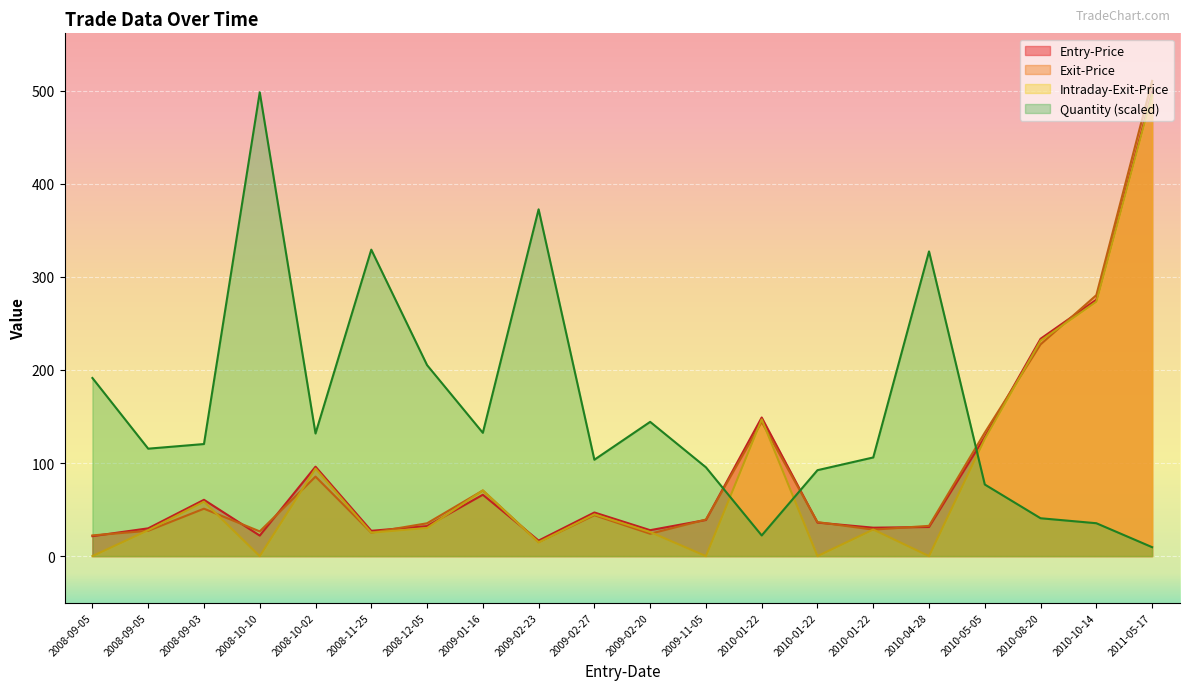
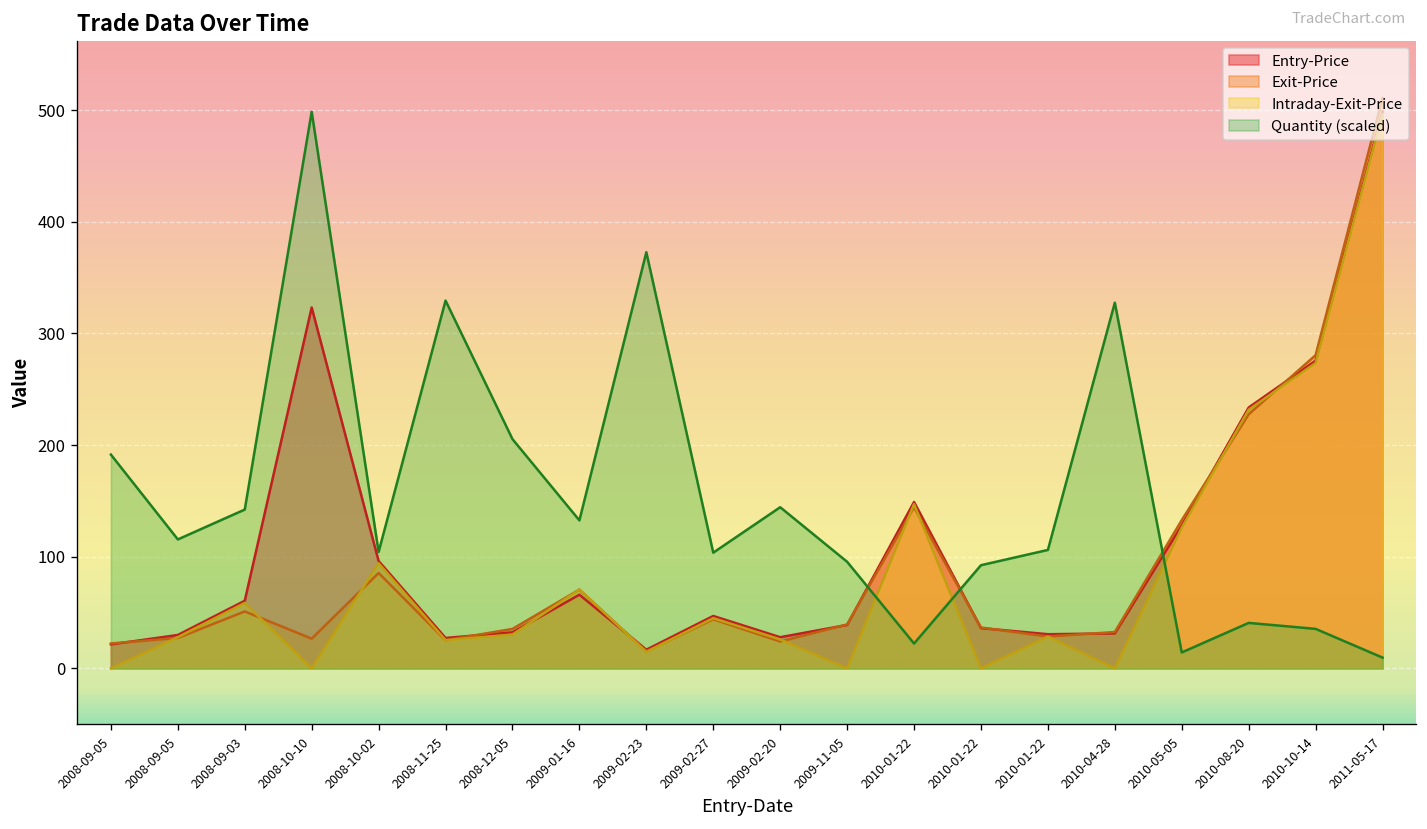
  {
    "Entry-Price": {
-     "2008-10-10": 20,
+     "2008-10-10": 320,
      "2009-01-16": 70
    },
    "Quantity (scaled)": {
-     "2008-09-03": 120,
+     "2008-09-03": 140,
      "2008-10-10": 500,
-     "2008-10-02": 130,
+     "2008-10-02": 100,
      "2008-11-25": 330,
      "2008-12-05": 210,
      "2009-01-16": 130,
      "2009-02-23": 370,
      "2009-02-27": 100,
      "2009-02-20": 140,
      "2009-11-05": 100,
      "2010-04-28": 330,
-     "2010-05-05": 80,
+     "2010-05-05": 10,
      "2010-08-20": 40,
      "2010-10-14": 40,
      "2011-05-17": 10
    }
  }
